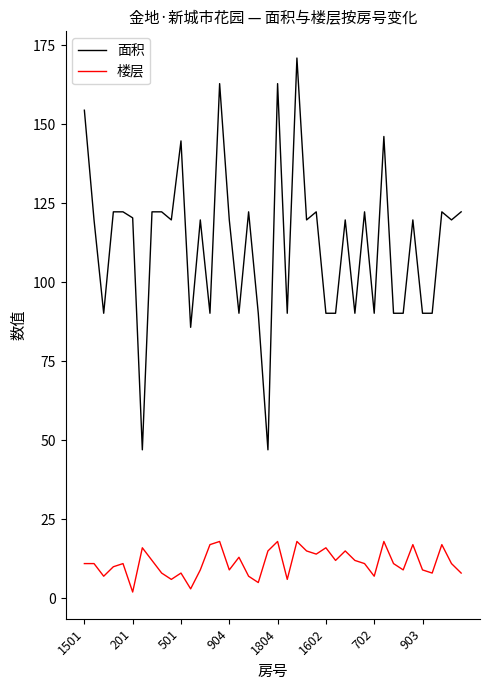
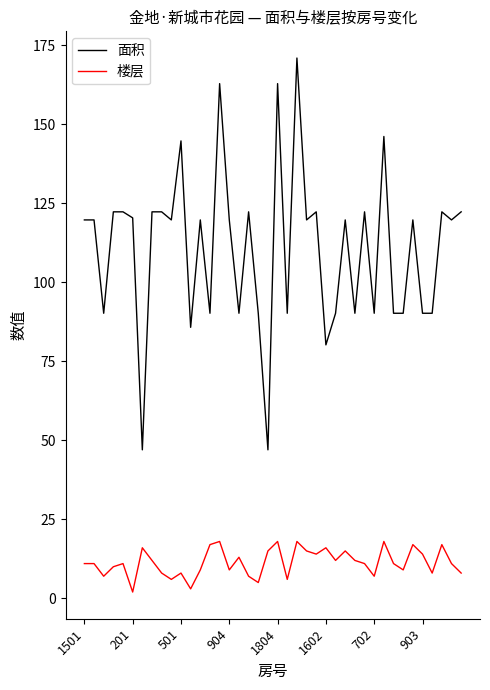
  {
    "面积": {
-     "1501": 154,
+     "1501": 120,
      "201": 120,
      "501": 145,
-     "1602": 90,
+     "1602": 80,
      "903": 90
    },
    "楼层": {
      "1501": 11,
      "201": 2,
      "501": 8,
      "1602": 16,
-     "903": 9
+     "903": 14
    }
  }
